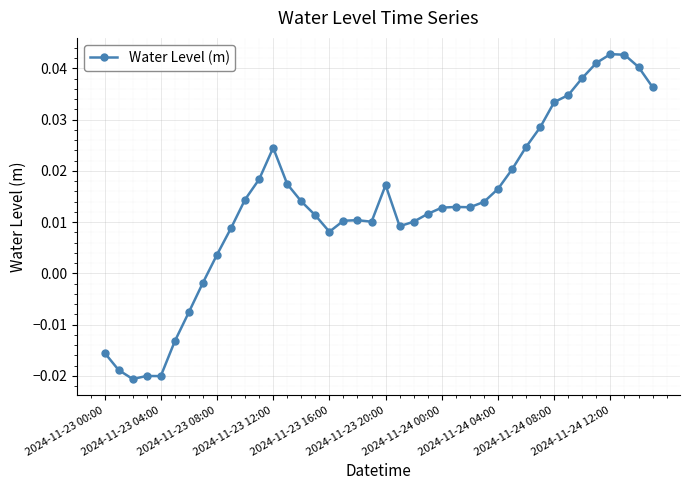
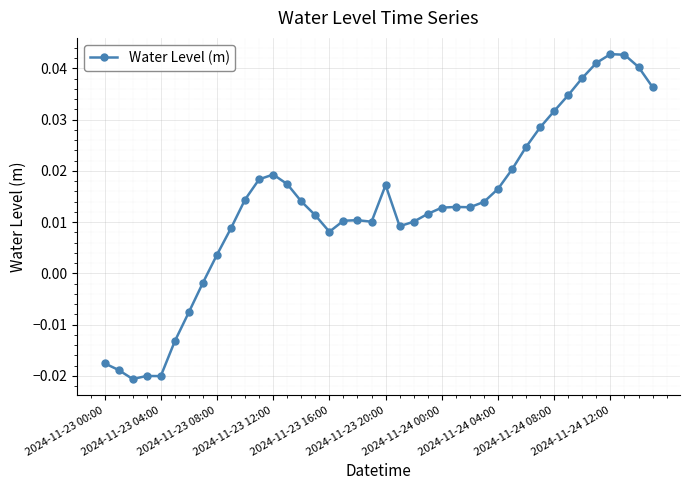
  {
-   "2024-11-23 00:00": -0.015,
+   "2024-11-23 00:00": -0.018,
    "2024-11-23 04:00": -0.020,
    "2024-11-23 08:00": 0.004,
-   "2024-11-23 12:00": 0.025,
+   "2024-11-23 12:00": 0.019,
    "2024-11-23 16:00": 0.008,
    "2024-11-23 20:00": 0.017,
    "2024-11-24 00:00": 0.013,
    "2024-11-24 04:00": 0.016,
-   "2024-11-24 08:00": 0.033,
+   "2024-11-24 08:00": 0.032,
    "2024-11-24 12:00": 0.043
  }
